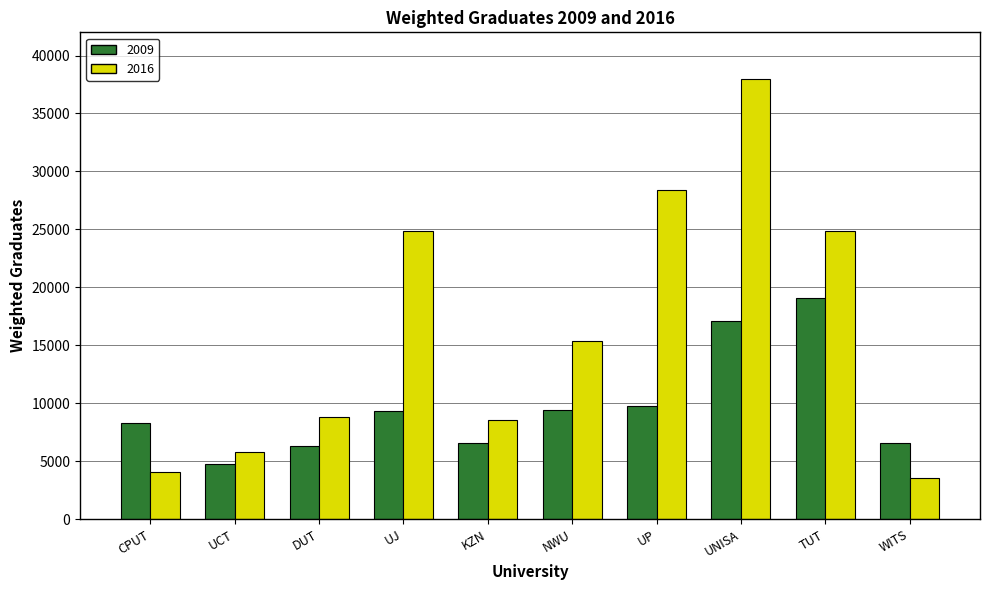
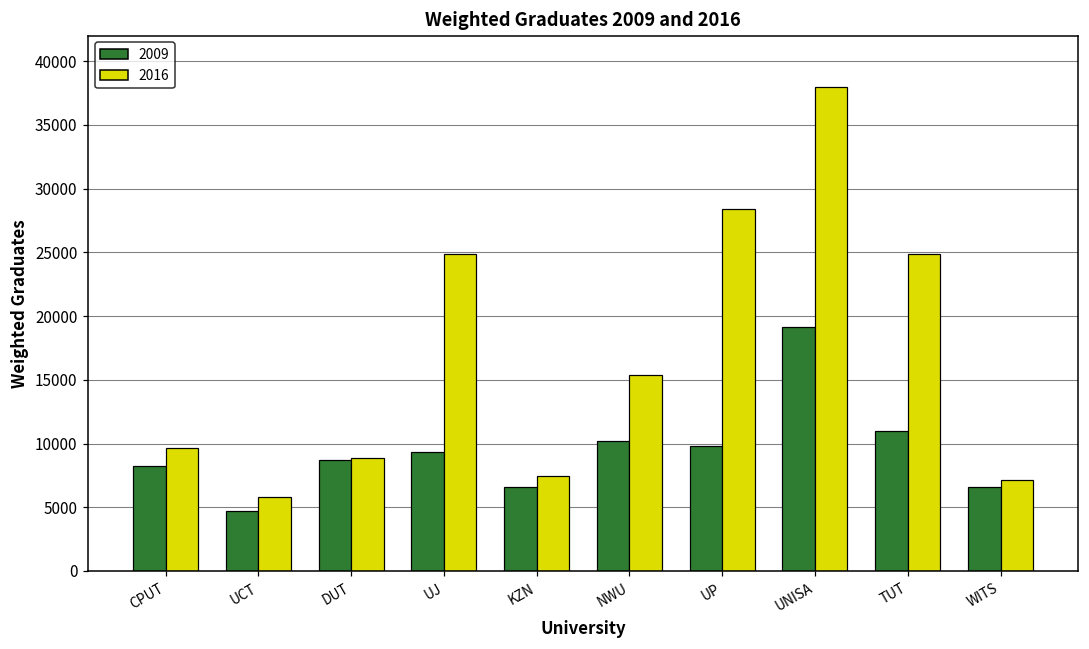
  {
    "2009": {
      "CPUT": 8200,
      "UCT": 4700,
-     "DUT": 6300,
+     "DUT": 8700,
      "UJ": 9300,
      "KZN": 6600,
-     "NWU": 9400,
+     "NWU": 10200,
      "UP": 9800,
-     "UNISA": 17100,
-     "TUT": 19100,
+     "UNISA": 19100,
+     "TUT": 11000,
      "WITS": 6600
    },
    "2016": {
-     "CPUT": 4000,
+     "CPUT": 9600,
      "UCT": 5800,
      "DUT": 8800,
      "UJ": 24800,
-     "KZN": 8500,
+     "KZN": 7500,
      "NWU": 15400,
      "UP": 28400,
      "UNISA": 38000,
      "TUT": 24900,
-     "WITS": 3600
+     "WITS": 7100
    }
  }
